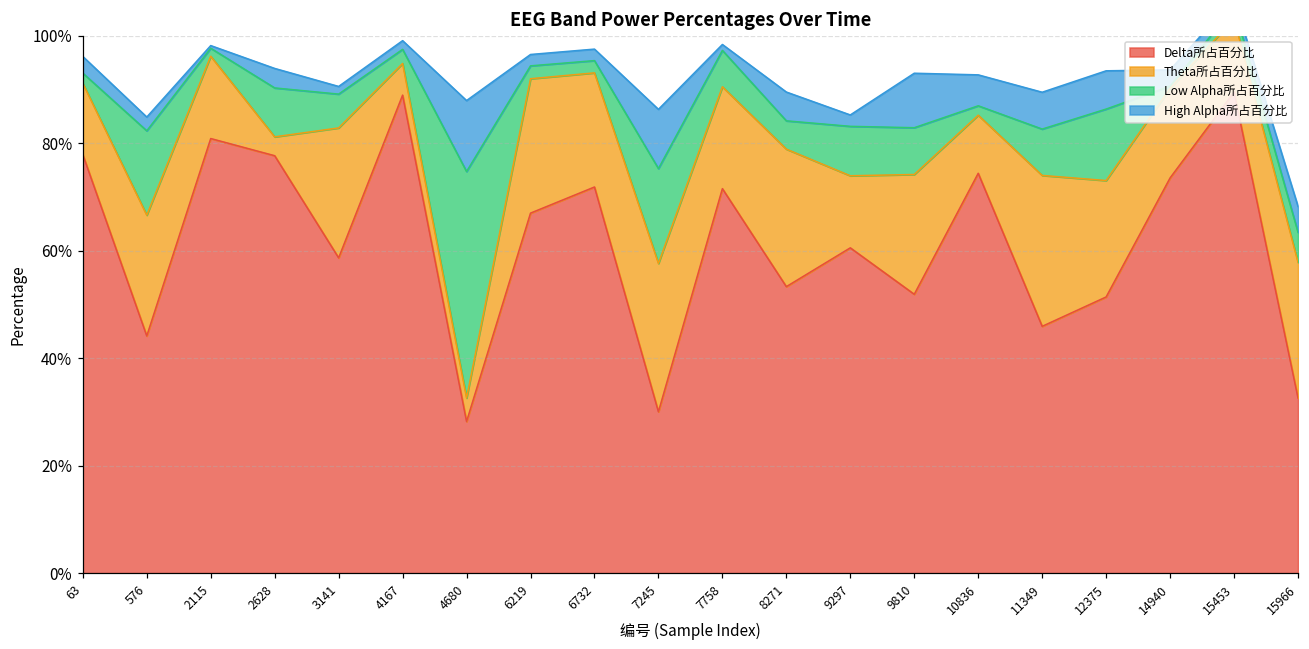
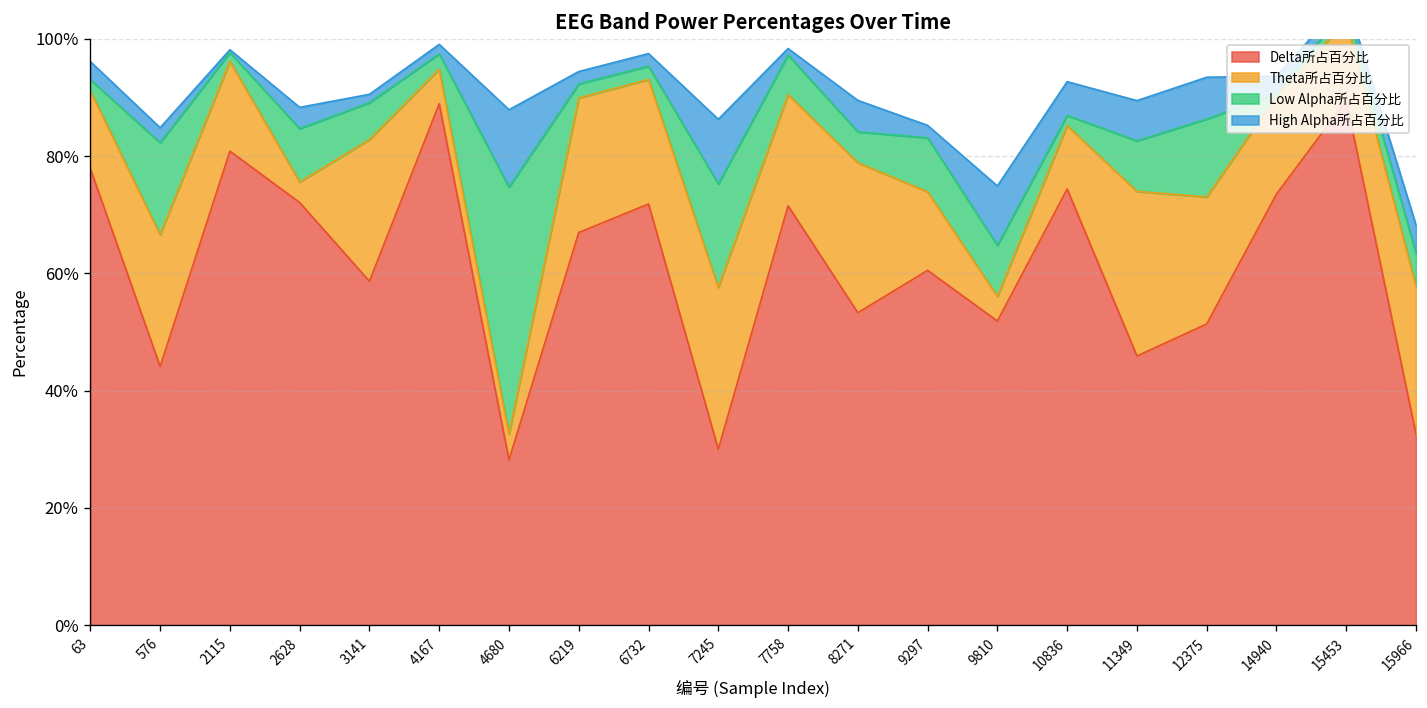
  {
    "Delta所占百分比": {
      "63": "78%",
      "576": "44%",
      "2115": "81%",
-     "2628": "78%",
+     "2628": "72%",
      "3141": "59%",
      "4167": "89%",
      "4680": "28%",
      "6219": "67%",
      "6732": "72%",
      "7245": "30%",
      "7758": "72%",
      "8271": "53%",
      "9297": "61%",
      "9810": "52%",
      "10836": "74%",
      "11349": "46%",
      "12375": "51%",
      "14940": "74%",
      "15966": "33%"
    },
    "Theta所占百分比": {
      "63": "13%",
      "576": "22%",
      "2115": "15%",
      "2628": "4%",
      "3141": "24%",
      "4167": "6%",
      "4680": "4%",
-     "6219": "25%",
+     "6219": "23%",
      "6732": "21%",
      "7245": "28%",
      "7758": "19%",
      "8271": "26%",
      "9297": "13%",
-     "9810": "22%",
+     "9810": "4%",
      "10836": "11%",
      "11349": "28%",
      "12375": "22%",
      "15966": "25%"
    },
    "Low Alpha所占百分比": {
      "63": "2%",
      "576": "16%",
      "2628": "9%",
      "3141": "6%",
      "4167": "3%",
      "4680": "42%",
      "6219": "2%",
      "6732": "2%",
      "7245": "18%",
      "7758": "7%",
      "8271": "5%",
      "9297": "9%",
      "9810": "9%",
      "10836": "2%",
      "11349": "9%",
      "12375": "13%",
      "15966": "6%"
    },
    "High Alpha所占百分比": {
      "63": "3%",
      "576": "3%",
      "2628": "4%",
      "3141": "1%",
      "4167": "2%",
      "4680": "13%",
      "6219": "2%",
      "6732": "2%",
      "7245": "11%",
      "7758": "1%",
      "8271": "5%",
      "9297": "2%",
      "9810": "10%",
      "10836": "6%",
      "11349": "7%",
      "12375": "7%",
      "15966": "5%"
    }
  }
